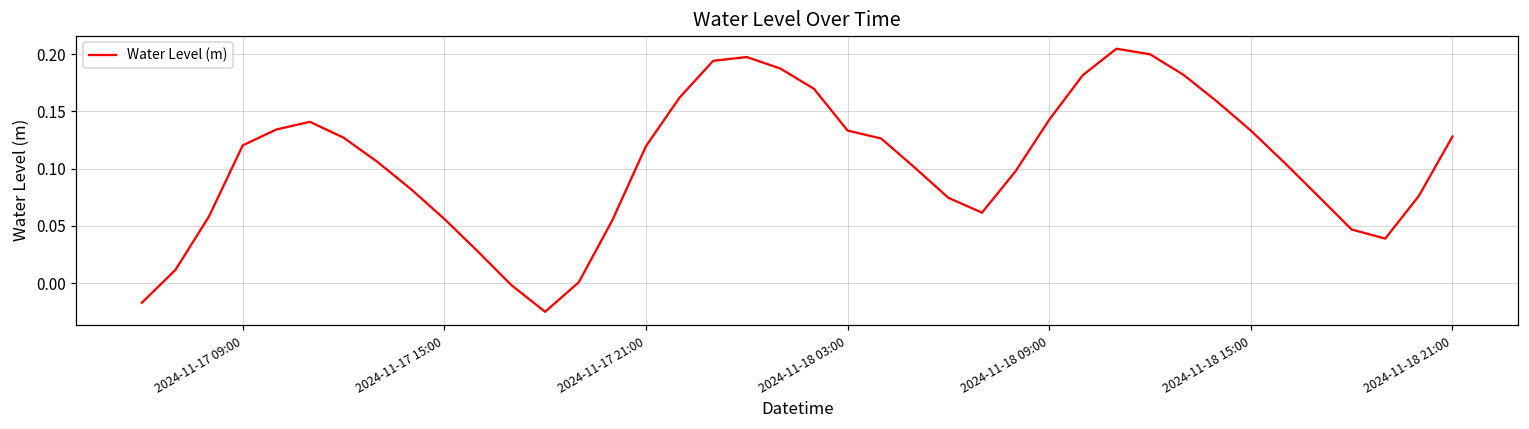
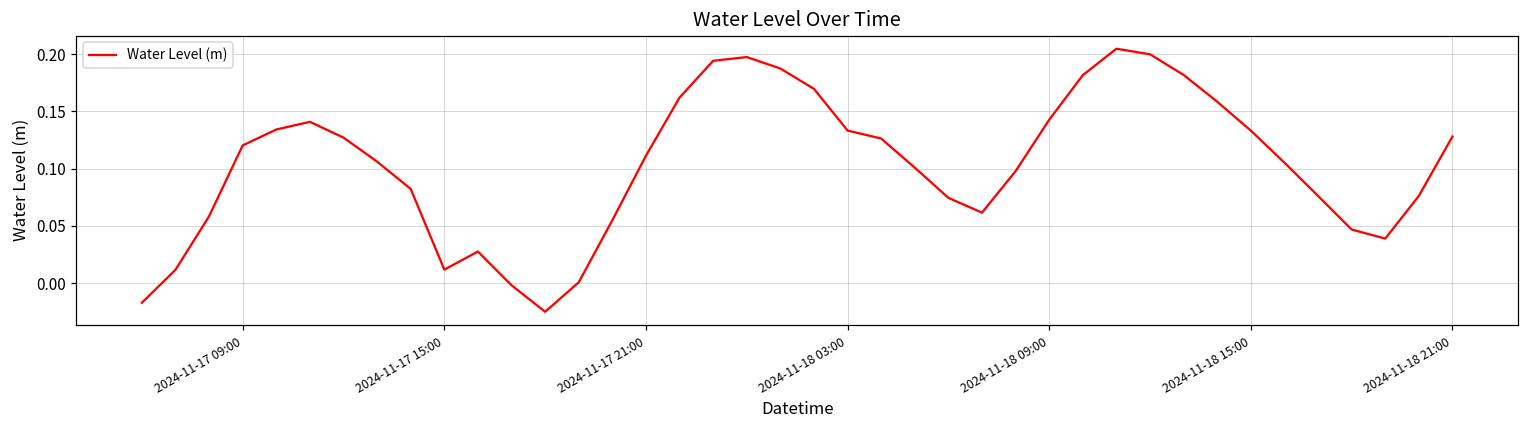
  {
    "2024-11-17 09:00": 0.120,
-   "2024-11-17 15:00": 0.056,
-   "2024-11-17 21:00": 0.120,
+   "2024-11-17 15:00": 0.012,
+   "2024-11-17 21:00": 0.111,
    "2024-11-18 03:00": 0.133,
    "2024-11-18 09:00": 0.143,
    "2024-11-18 15:00": 0.133,
    "2024-11-18 21:00": 0.128
  }
